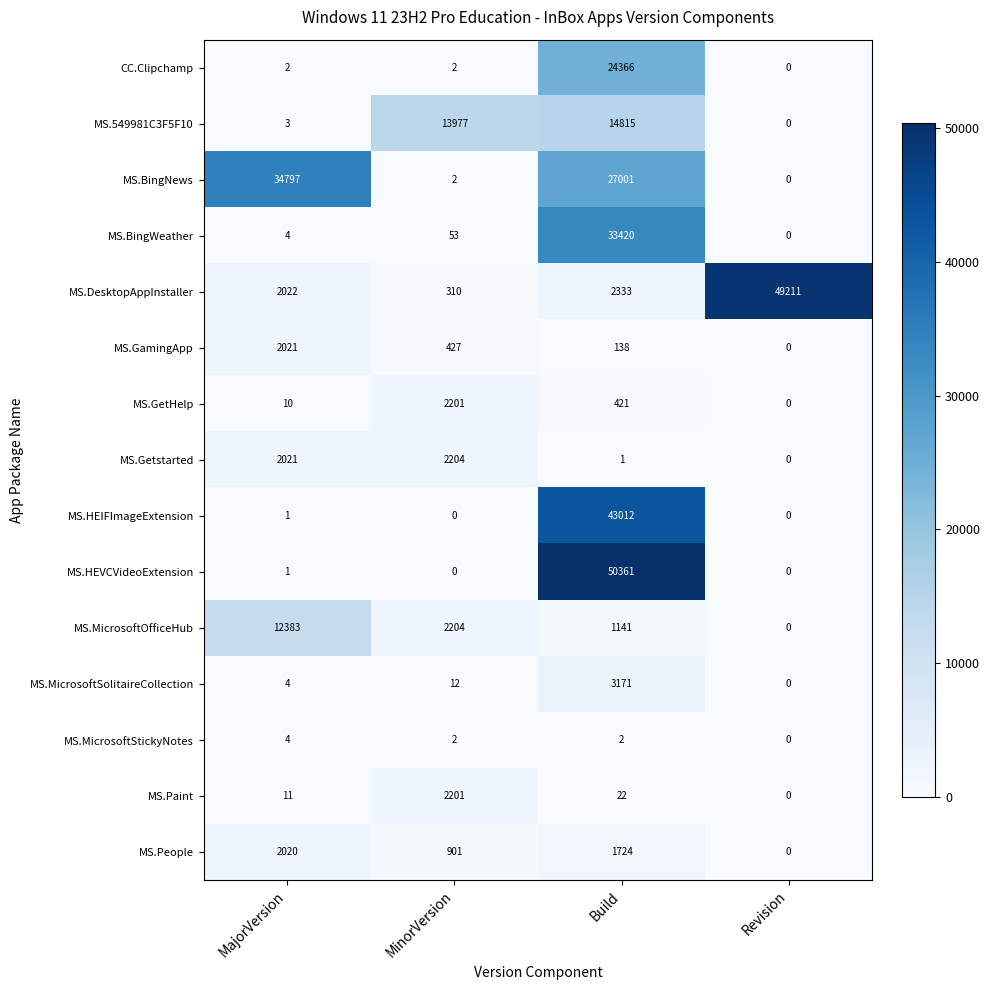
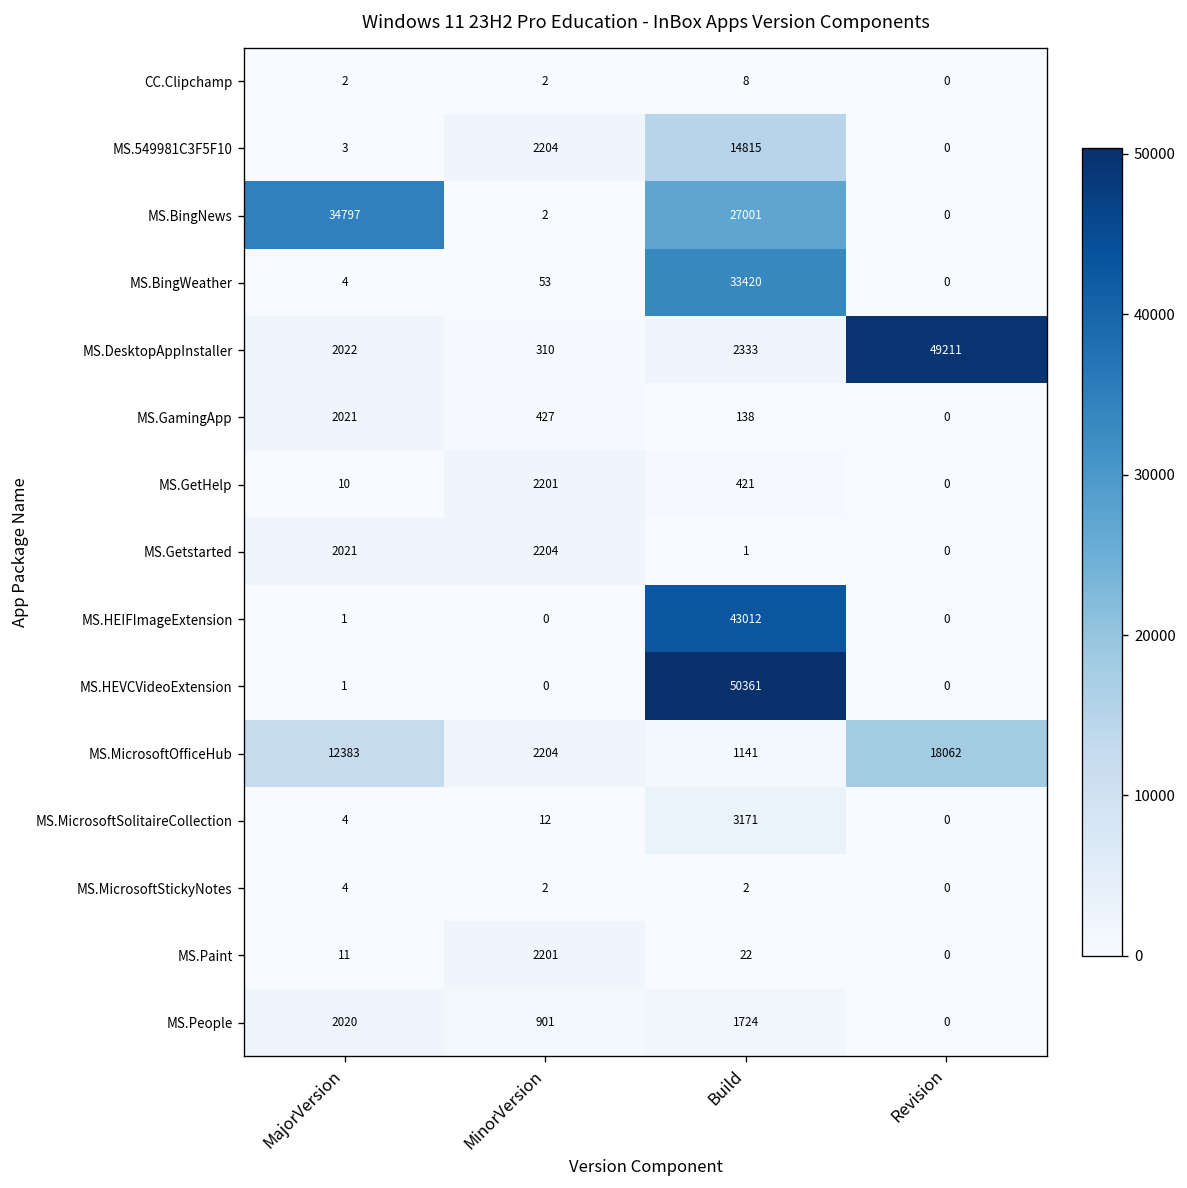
  {
    "CC.Clipchamp": {
      "MajorVersion": 2,
      "MinorVersion": 2,
-     "Build": 24366,
+     "Build": 8,
      "Revision": 0
    },
    "MS.549981C3F5F10": {
      "MajorVersion": 3,
-     "MinorVersion": 13977,
+     "MinorVersion": 2204,
      "Build": 14815,
      "Revision": 0
    },
    "MS.BingNews": {
      "MajorVersion": 34797,
      "MinorVersion": 2,
      "Build": 27001,
      "Revision": 0
    },
    "MS.BingWeather": {
      "MajorVersion": 4,
      "MinorVersion": 53,
      "Build": 33420,
      "Revision": 0
    },
    "MS.DesktopAppInstaller": {
      "MajorVersion": 2022,
      "MinorVersion": 310,
      "Build": 2333,
      "Revision": 49211
    },
    "MS.GamingApp": {
      "MajorVersion": 2021,
      "MinorVersion": 427,
      "Build": 138,
      "Revision": 0
    },
    "MS.GetHelp": {
      "MajorVersion": 10,
      "MinorVersion": 2201,
      "Build": 421,
      "Revision": 0
    },
    "MS.Getstarted": {
      "MajorVersion": 2021,
      "MinorVersion": 2204,
      "Build": 1,
      "Revision": 0
    },
    "MS.HEIFImageExtension": {
      "MajorVersion": 1,
      "MinorVersion": 0,
      "Build": 43012,
      "Revision": 0
    },
    "MS.HEVCVideoExtension": {
      "MajorVersion": 1,
      "MinorVersion": 0,
      "Build": 50361,
      "Revision": 0
    },
    "MS.MicrosoftOfficeHub": {
      "MajorVersion": 12383,
      "MinorVersion": 2204,
      "Build": 1141,
-     "Revision": 0
+     "Revision": 18062
    },
    "MS.MicrosoftSolitaireCollection": {
      "MajorVersion": 4,
      "MinorVersion": 12,
      "Build": 3171,
      "Revision": 0
    },
    "MS.MicrosoftStickyNotes": {
      "MajorVersion": 4,
      "MinorVersion": 2,
      "Build": 2,
      "Revision": 0
    },
    "MS.Paint": {
      "MajorVersion": 11,
      "MinorVersion": 2201,
      "Build": 22,
      "Revision": 0
    },
    "MS.People": {
      "MajorVersion": 2020,
      "MinorVersion": 901,
      "Build": 1724,
      "Revision": 0
    }
  }
